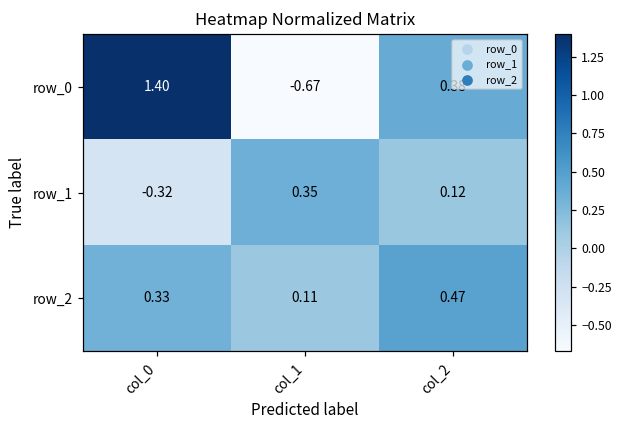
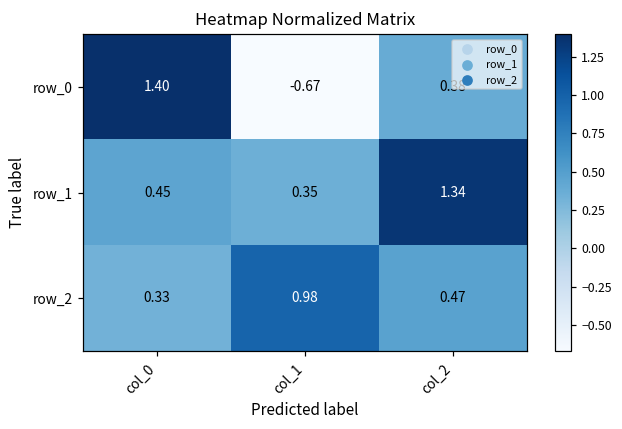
  {
    "row_0": {
      "col_0": 1.40,
      "col_1": -0.67
    },
    "row_1": {
-     "col_0": -0.32,
+     "col_0": 0.45,
      "col_1": 0.35,
-     "col_2": 0.12
+     "col_2": 1.34
    },
    "row_2": {
      "col_0": 0.33,
-     "col_1": 0.11,
+     "col_1": 0.98,
      "col_2": 0.47
    }
  }
